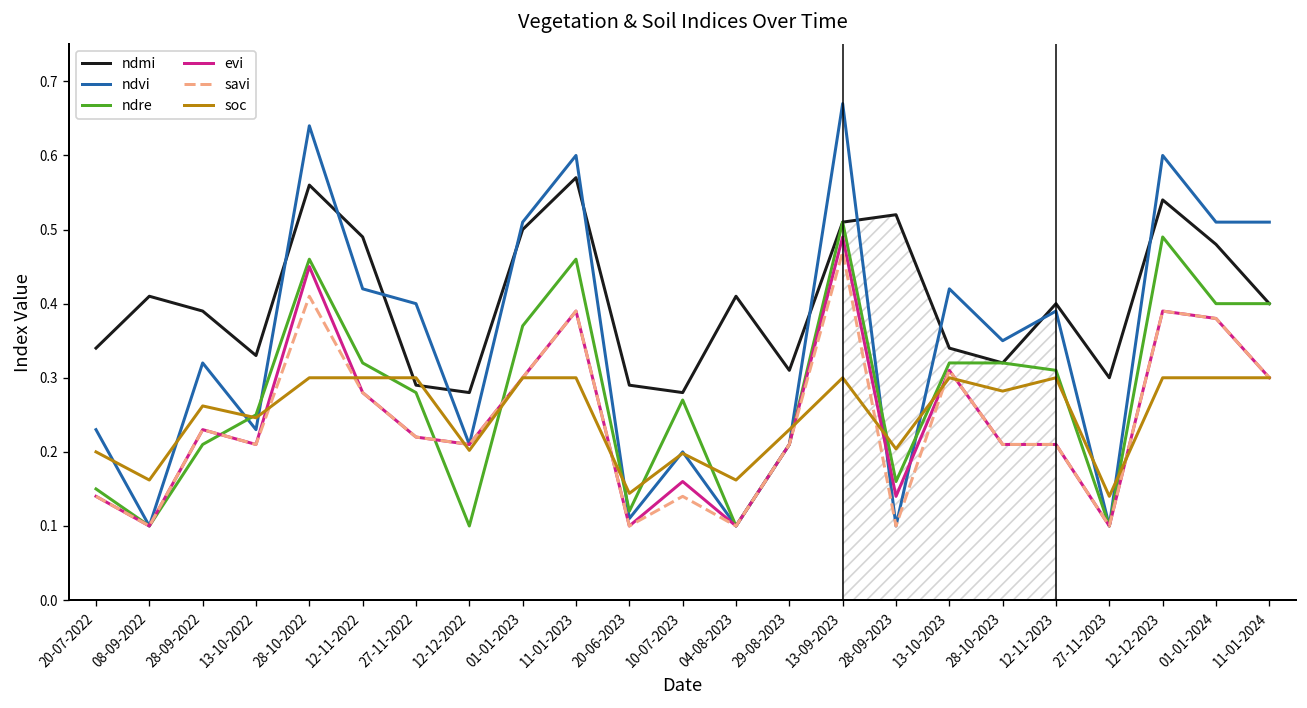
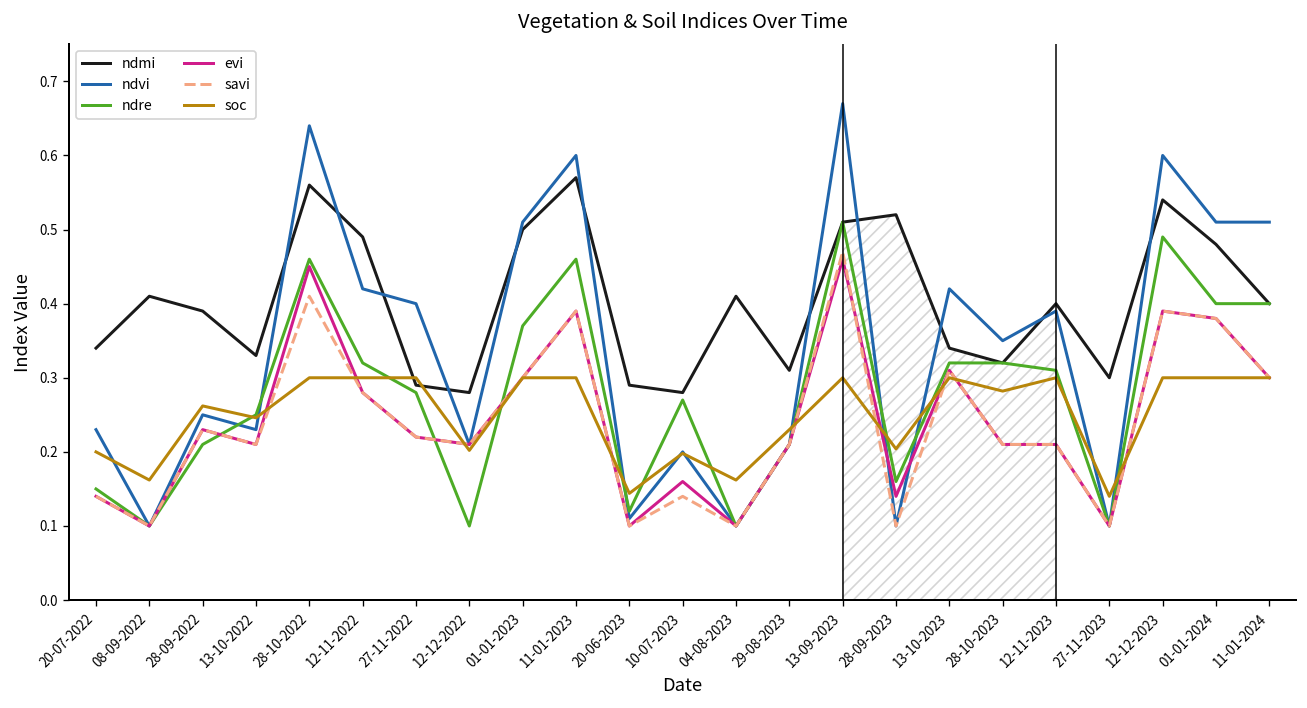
  {
    "ndmi": {
      "20-07-2022": 0.34,
      "08-09-2022": 0.41,
      "28-09-2022": 0.39,
      "13-10-2022": 0.33,
      "28-10-2022": 0.56,
      "12-11-2022": 0.49,
      "27-11-2022": 0.29,
      "12-12-2022": 0.28,
      "01-01-2023": 0.50,
      "11-01-2023": 0.57,
      "20-06-2023": 0.29,
      "10-07-2023": 0.28,
      "04-08-2023": 0.41,
      "29-08-2023": 0.31,
      "27-11-2023": 0.30,
      "12-12-2023": 0.54,
      "01-01-2024": 0.48
    },
    "ndvi": {
      "20-07-2022": 0.23,
-     "28-09-2022": 0.32,
+     "28-09-2022": 0.25,
      "13-10-2022": 0.23,
      "28-10-2022": 0.64,
      "12-11-2022": 0.42,
      "27-11-2022": 0.40,
      "01-01-2023": 0.51,
      "11-01-2023": 0.60,
      "20-06-2023": 0.11,
      "13-09-2023": 0.67,
      "13-10-2023": 0.42,
      "28-10-2023": 0.35,
      "12-11-2023": 0.39,
      "12-12-2023": 0.60,
      "01-01-2024": 0.51,
      "11-01-2024": 0.51
    },
    "ndre": {
      "20-07-2022": 0.15,
      "28-09-2022": 0.21,
      "28-10-2022": 0.46,
      "12-11-2022": 0.32,
      "27-11-2022": 0.28,
      "12-12-2022": 0.10,
      "01-01-2023": 0.37,
      "11-01-2023": 0.46,
      "20-06-2023": 0.12,
      "10-07-2023": 0.27,
      "28-09-2023": 0.16,
      "13-10-2023": 0.32,
      "12-11-2023": 0.31,
      "12-12-2023": 0.49,
      "01-01-2024": 0.40
    },
    "evi": {
      "28-10-2022": 0.45,
      "10-07-2023": 0.16,
-     "13-09-2023": 0.49,
+     "13-09-2023": 0.46,
      "28-09-2023": 0.14
    },
    "savi": {
      "28-10-2022": 0.41,
      "10-07-2023": 0.14,
      "13-09-2023": 0.47
    },
    "soc": {
      "20-07-2022": 0.20,
      "08-09-2022": 0.16,
      "28-09-2022": 0.26,
      "28-10-2022": 0.30,
      "12-11-2022": 0.30,
      "27-11-2022": 0.30,
      "12-12-2022": 0.20,
      "11-01-2023": 0.30,
      "20-06-2023": 0.14,
      "04-08-2023": 0.16,
      "29-08-2023": 0.23,
      "13-09-2023": 0.30,
      "28-09-2023": 0.20,
      "13-10-2023": 0.30,
      "28-10-2023": 0.28,
      "12-11-2023": 0.30,
      "27-11-2023": 0.14,
      "12-12-2023": 0.30,
      "01-01-2024": 0.30
    }
  }
